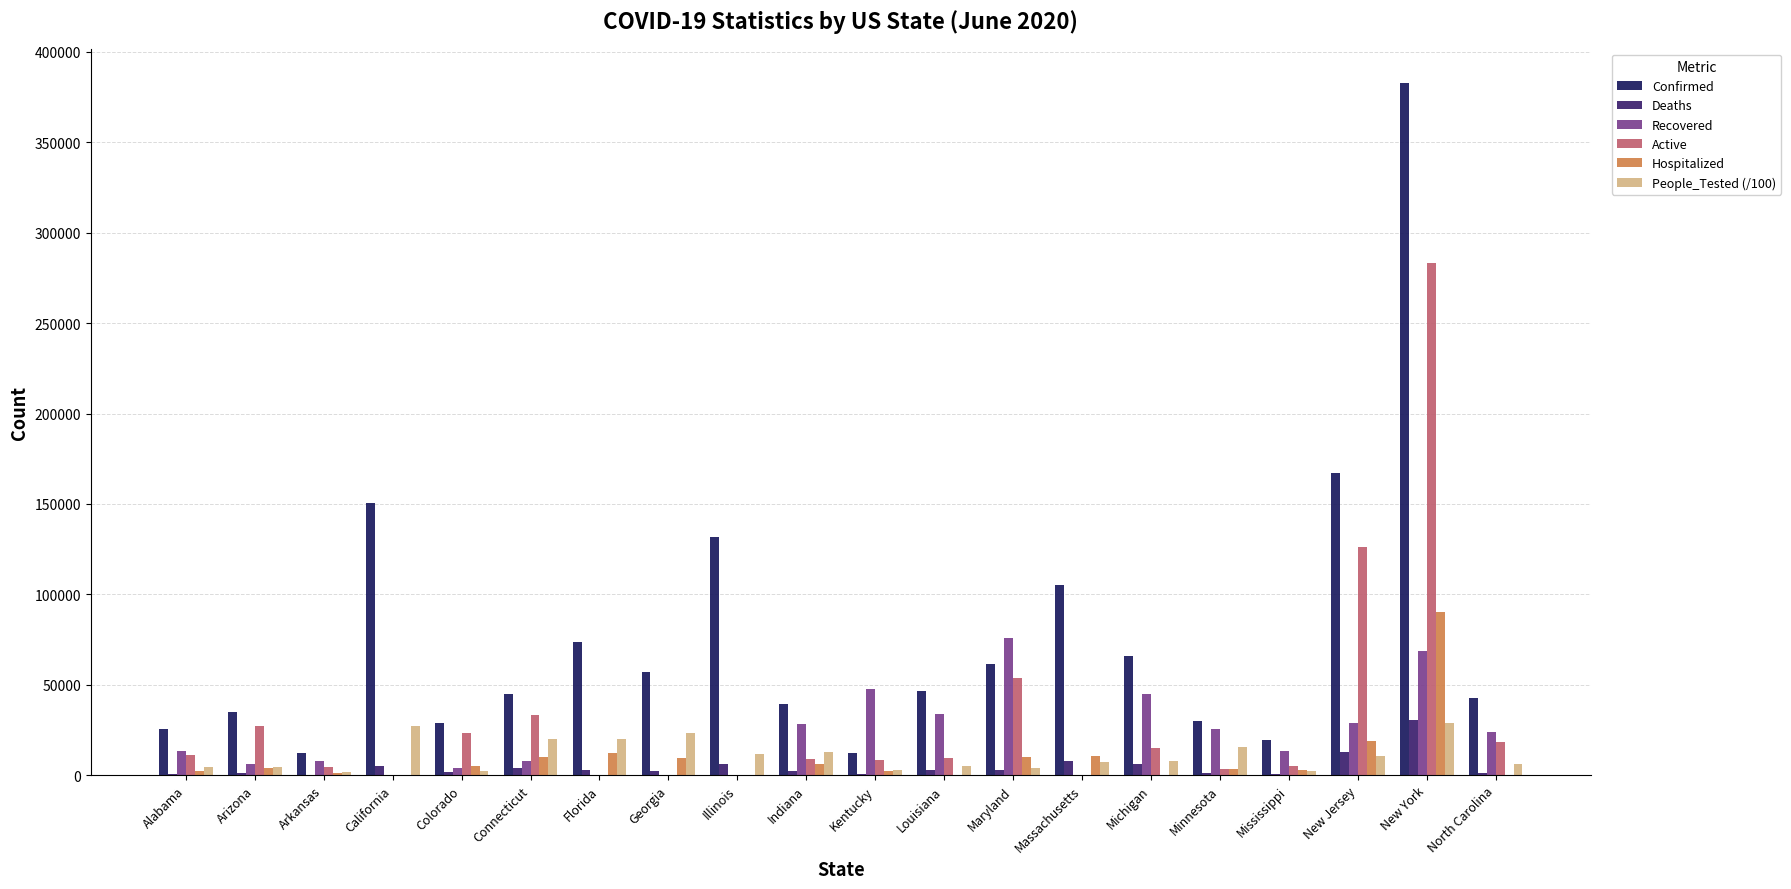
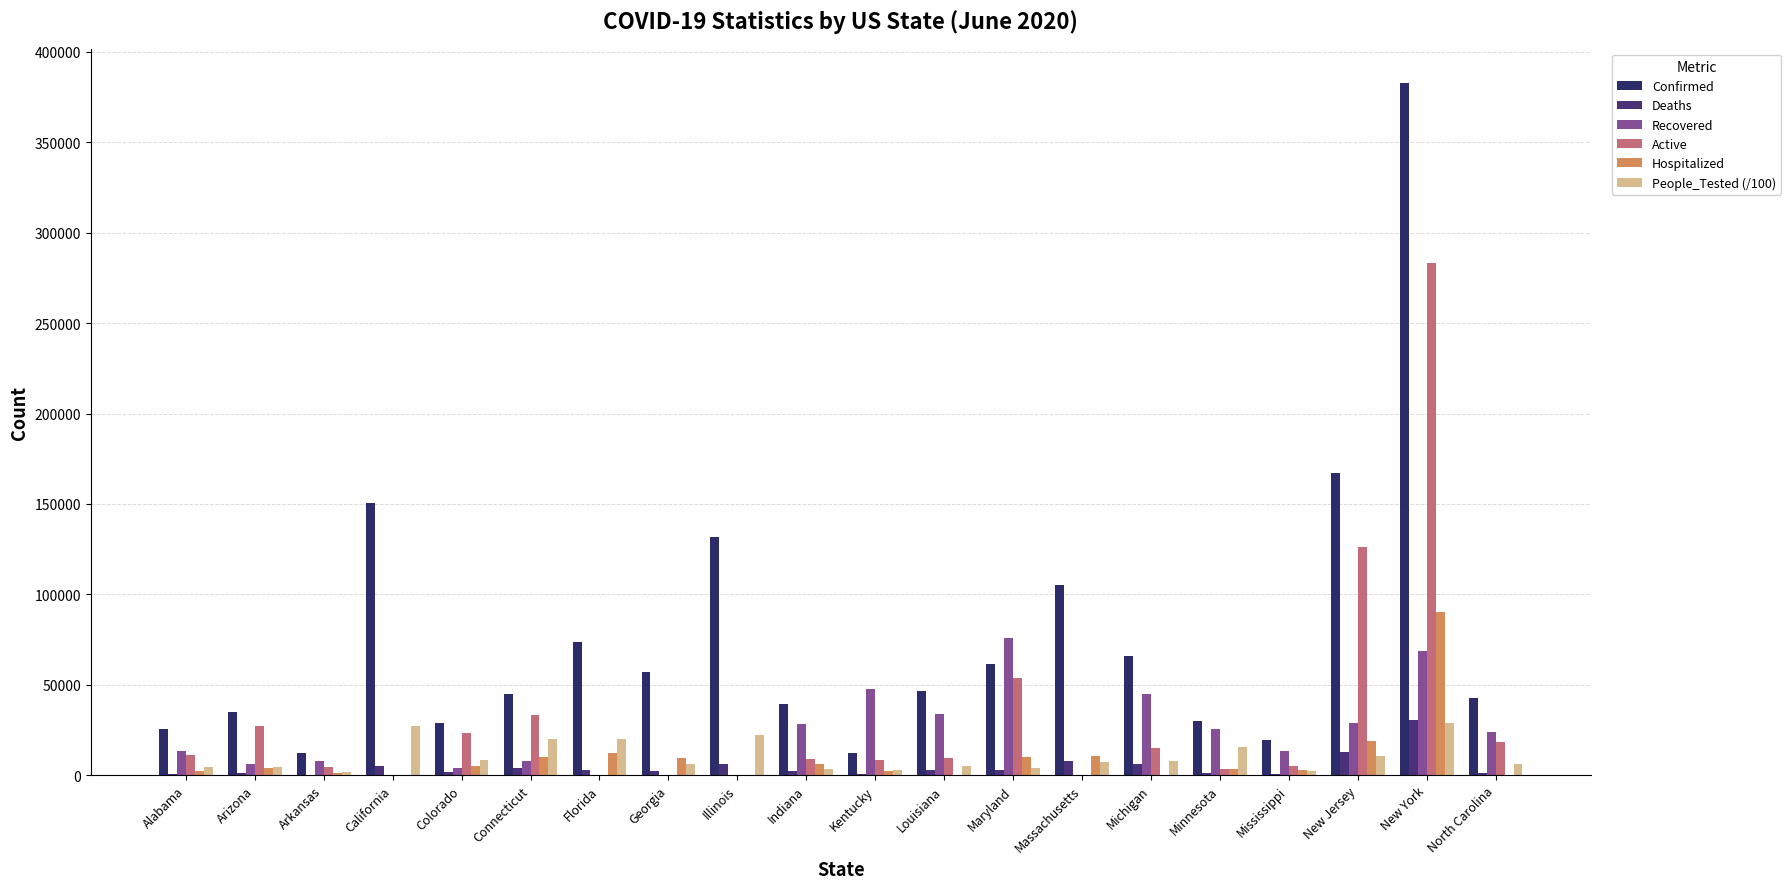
  {
    "Recovered": {
      "Alabama": 14000,
      "Arizona": 6000,
      "Arkansas": 8000,
      "California": 0,
      "Colorado": 4000,
      "Connecticut": 8000,
      "Florida": 0,
      "Georgia": 0,
      "Illinois": 0,
      "Indiana": 28000,
      "Kentucky": 47000,
      "Louisiana": 34000,
      "Maryland": 76000,
      "Massachusetts": 0,
      "Michigan": 45000,
      "Minnesota": 26000,
      "Mississippi": 13000,
      "New Jersey": 29000,
      "New York": 69000,
      "North Carolina": 24000
    },
    "People_Tested (/100)": {
      "Alabama": 4000,
      "Arizona": 5000,
      "Arkansas": 2000,
      "California": 27000,
-     "Colorado": 2000,
+     "Colorado": 8000,
      "Connecticut": 20000,
      "Florida": 20000,
-     "Georgia": 23000,
-     "Illinois": 12000,
-     "Indiana": 13000,
+     "Georgia": 6000,
+     "Illinois": 22000,
+     "Indiana": 3000,
      "Kentucky": 3000,
      "Louisiana": 5000,
      "Maryland": 4000,
      "Massachusetts": 7000,
      "Michigan": 8000,
      "Minnesota": 16000,
      "Mississippi": 2000,
      "New Jersey": 11000,
      "New York": 29000,
      "North Carolina": 6000
    }
  }
